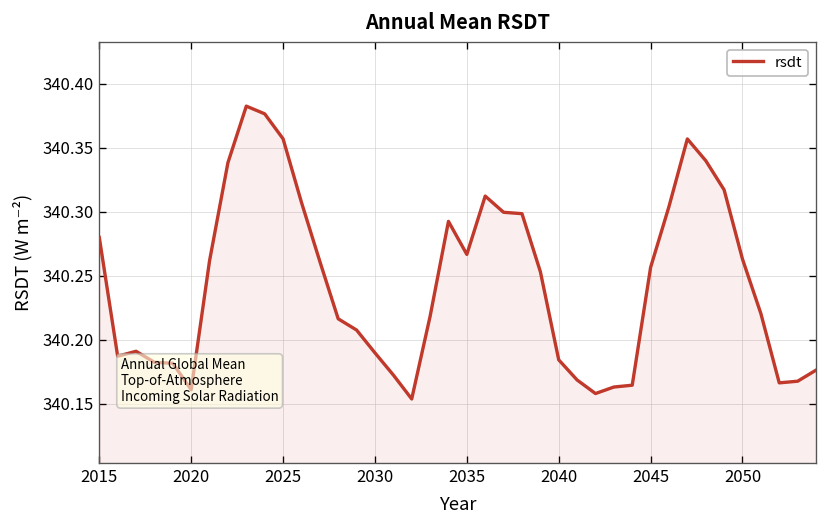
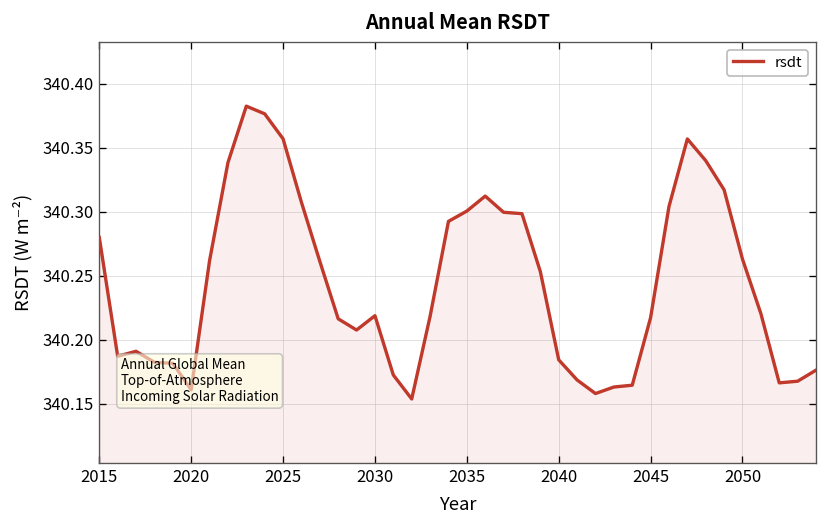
  {
    "2015": 340.280,
    "2025": 340.357,
-   "2030": 340.190,
-   "2035": 340.267,
+   "2030": 340.219,
+   "2035": 340.300,
    "2040": 340.184,
-   "2045": 340.256,
+   "2045": 340.217,
    "2050": 340.263
  }
